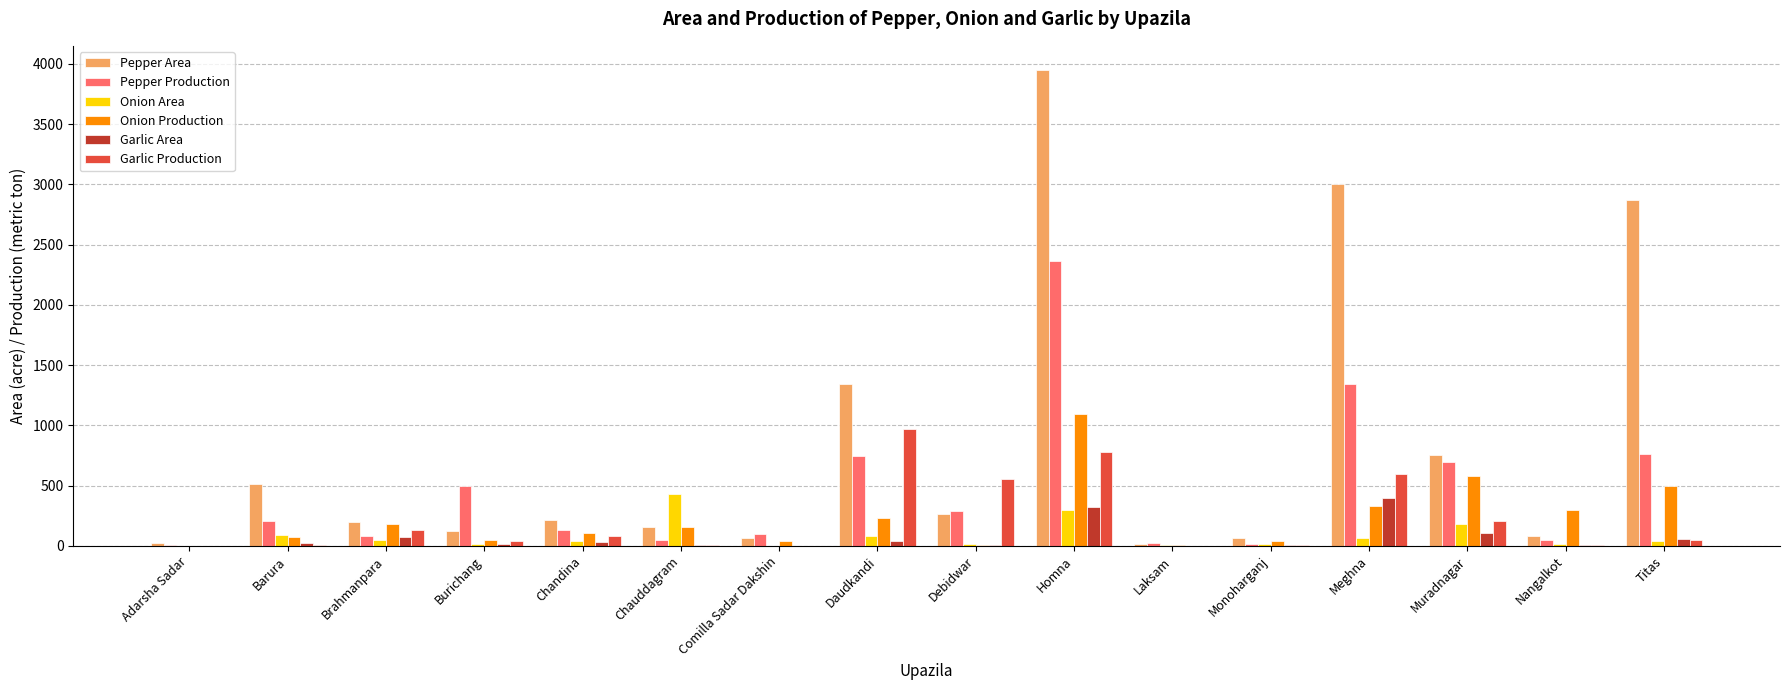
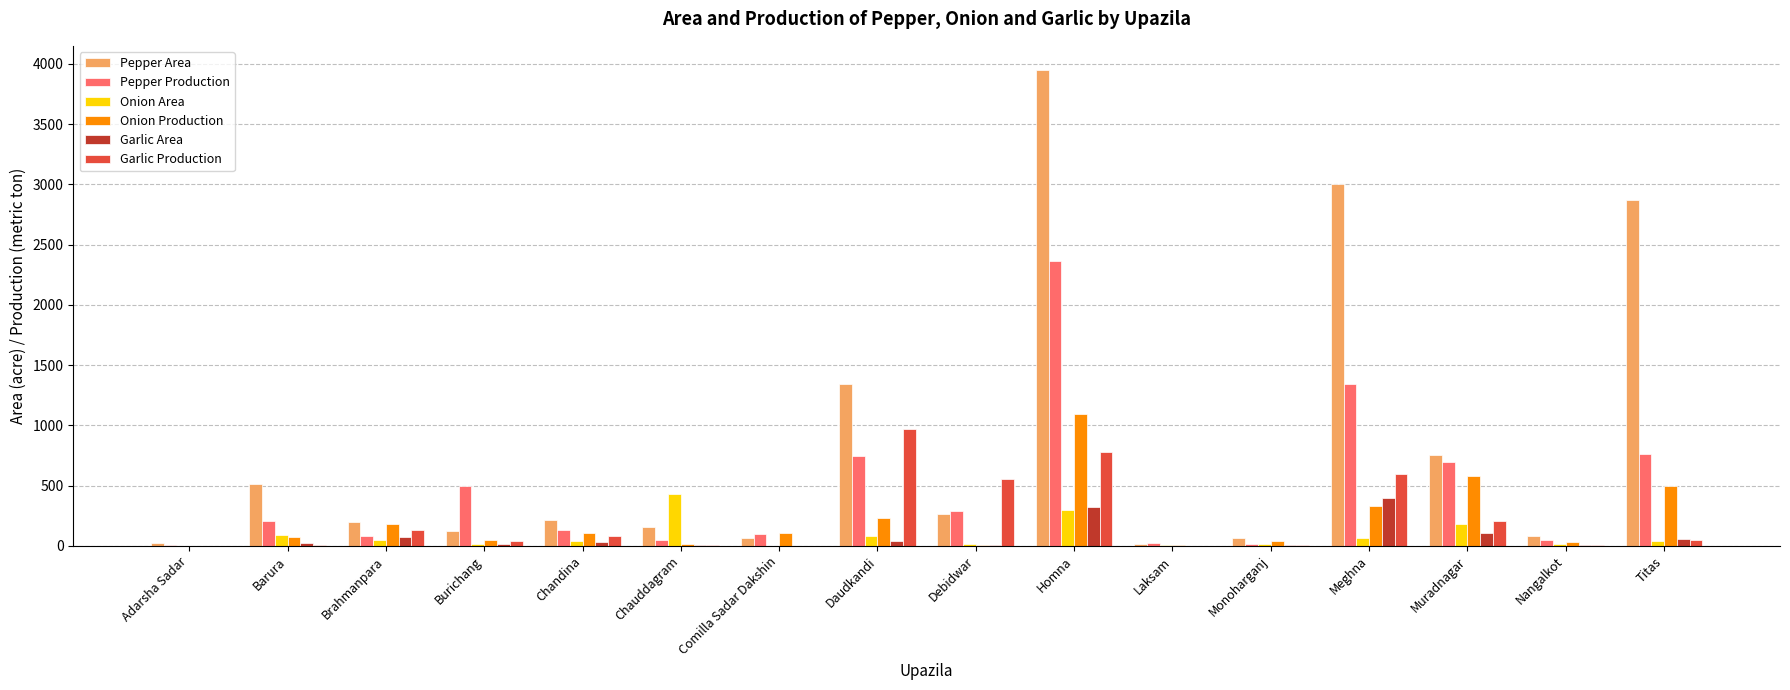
  {
    "Onion Area": {
      "Adarsha Sadar": 0,
      "Barura": 90,
      "Brahmanpara": 50,
      "Chandina": 40,
      "Chauddagram": 430,
      "Daudkandi": 80,
      "Homna": 300,
      "Meghna": 70,
      "Muradnagar": 180,
      "Titas": 40
    },
    "Onion Production": {
      "Adarsha Sadar": 0,
      "Barura": 80,
      "Brahmanpara": 180,
      "Burichang": 50,
      "Chandina": 110,
-     "Chauddagram": 160,
-     "Comilla Sadar Dakshin": 40,
+     "Chauddagram": 20,
+     "Comilla Sadar Dakshin": 110,
      "Daudkandi": 230,
      "Homna": 1090,
      "Monoharganj": 40,
      "Meghna": 330,
      "Muradnagar": 580,
-     "Nangalkot": 300,
+     "Nangalkot": 40,
      "Titas": 490
    }
  }
